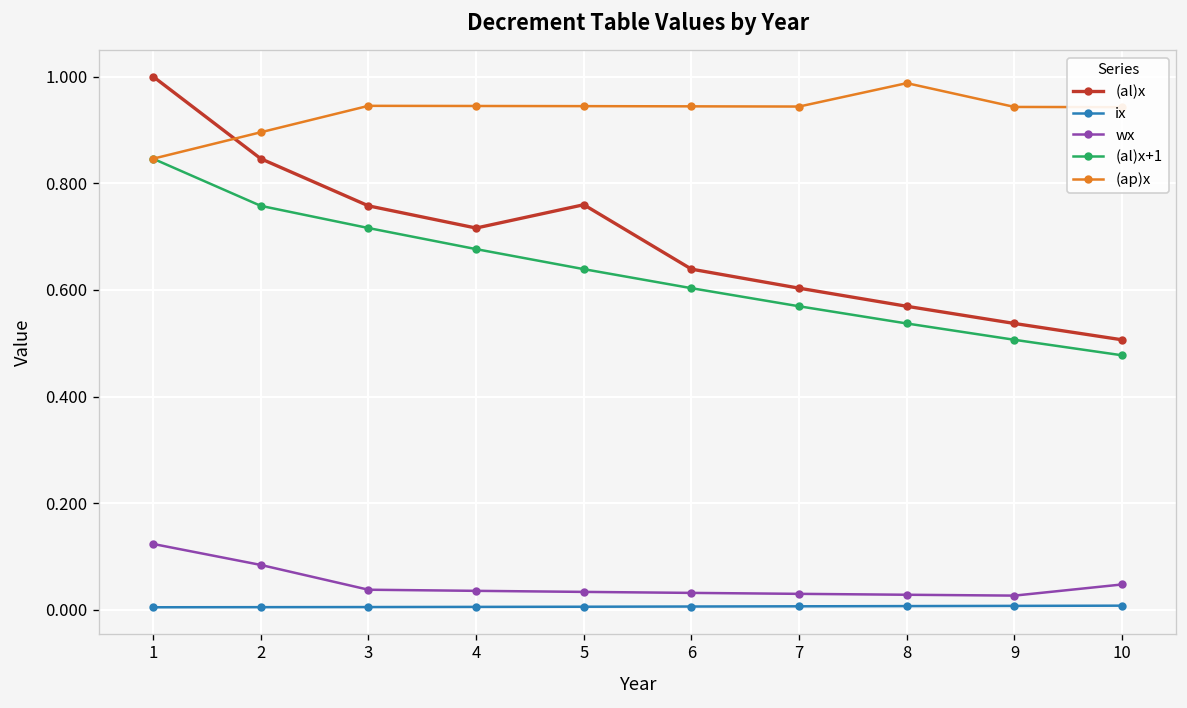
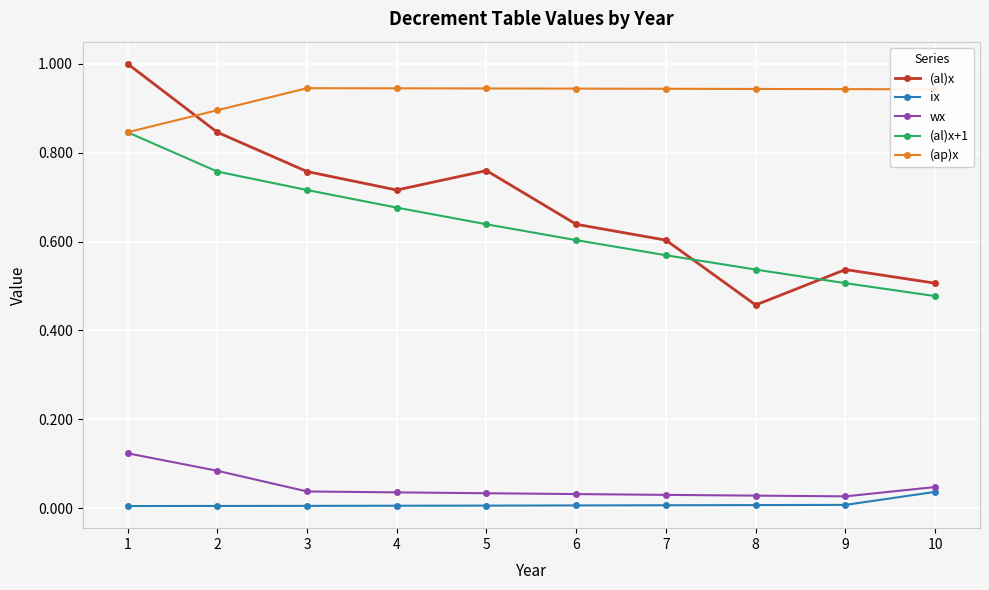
  {
    "(al)x": {
      "1": 1.00,
      "2": 0.85,
      "3": 0.76,
      "4": 0.72,
      "5": 0.76,
      "6": 0.64,
      "7": 0.60,
-     "8": 0.57,
+     "8": 0.46,
      "9": 0.54,
      "10": 0.51
    },
    "ix": {
      "1": 0.00,
      "2": 0.01,
      "3": 0.01,
      "4": 0.01,
      "5": 0.01,
      "6": 0.01,
      "7": 0.01,
      "8": 0.01,
      "9": 0.01,
-     "10": 0.01
+     "10": 0.04
    },
    "wx": {
      "1": 0.12,
      "2": 0.08,
      "3": 0.04,
      "4": 0.04,
      "5": 0.03,
      "6": 0.03,
      "7": 0.03,
      "8": 0.03,
      "9": 0.03,
      "10": 0.05
    },
    "(al)x+1": {
      "2": 0.76,
      "3": 0.72,
      "4": 0.68,
      "5": 0.64,
      "6": 0.60,
      "7": 0.57,
      "8": 0.54,
      "9": 0.51,
      "10": 0.48
    },
    "(ap)x": {
      "2": 0.90,
      "3": 0.95,
      "4": 0.94,
      "5": 0.94,
      "6": 0.94,
      "7": 0.94,
-     "8": 0.99,
+     "8": 0.94,
      "9": 0.94
    }
  }
